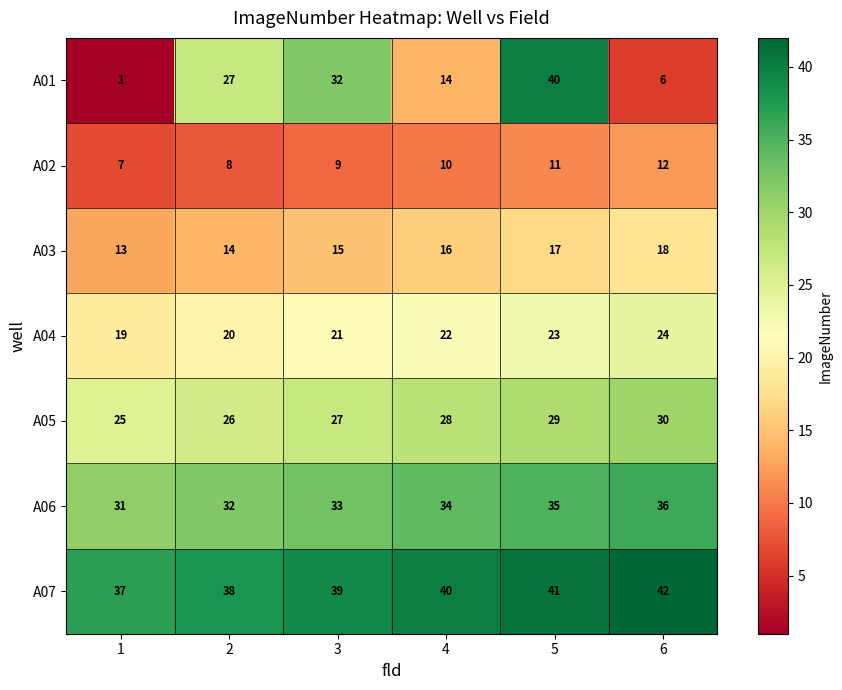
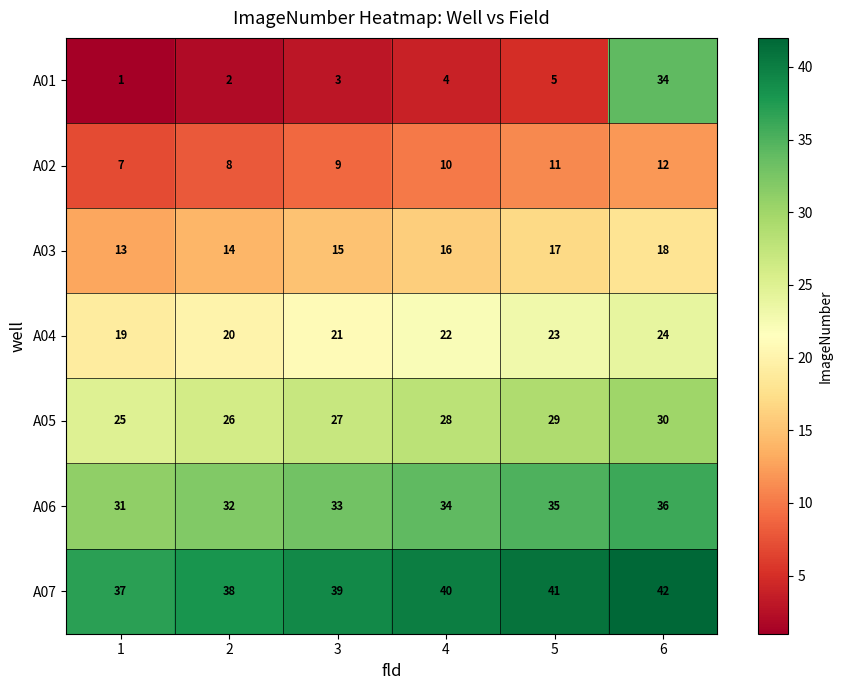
  {
    "A01": {
      "1": 1,
-     "2": 27,
-     "3": 32,
-     "4": 14,
-     "5": 40,
-     "6": 6
+     "2": 2,
+     "3": 3,
+     "4": 4,
+     "5": 5,
+     "6": 34
    },
    "A02": {
      "1": 7,
      "2": 8,
      "3": 9,
      "4": 10,
      "5": 11,
      "6": 12
    },
    "A03": {
      "1": 13,
      "2": 14,
      "3": 15,
      "4": 16,
      "5": 17,
      "6": 18
    },
    "A04": {
      "1": 19,
      "2": 20,
      "3": 21,
      "4": 22,
      "5": 23,
      "6": 24
    },
    "A05": {
      "1": 25,
      "2": 26,
      "3": 27,
      "4": 28,
      "5": 29,
      "6": 30
    },
    "A06": {
      "1": 31,
      "2": 32,
      "3": 33,
      "4": 34,
      "5": 35,
      "6": 36
    },
    "A07": {
      "1": 37,
      "2": 38,
      "3": 39,
      "4": 40,
      "5": 41,
      "6": 42
    }
  }
